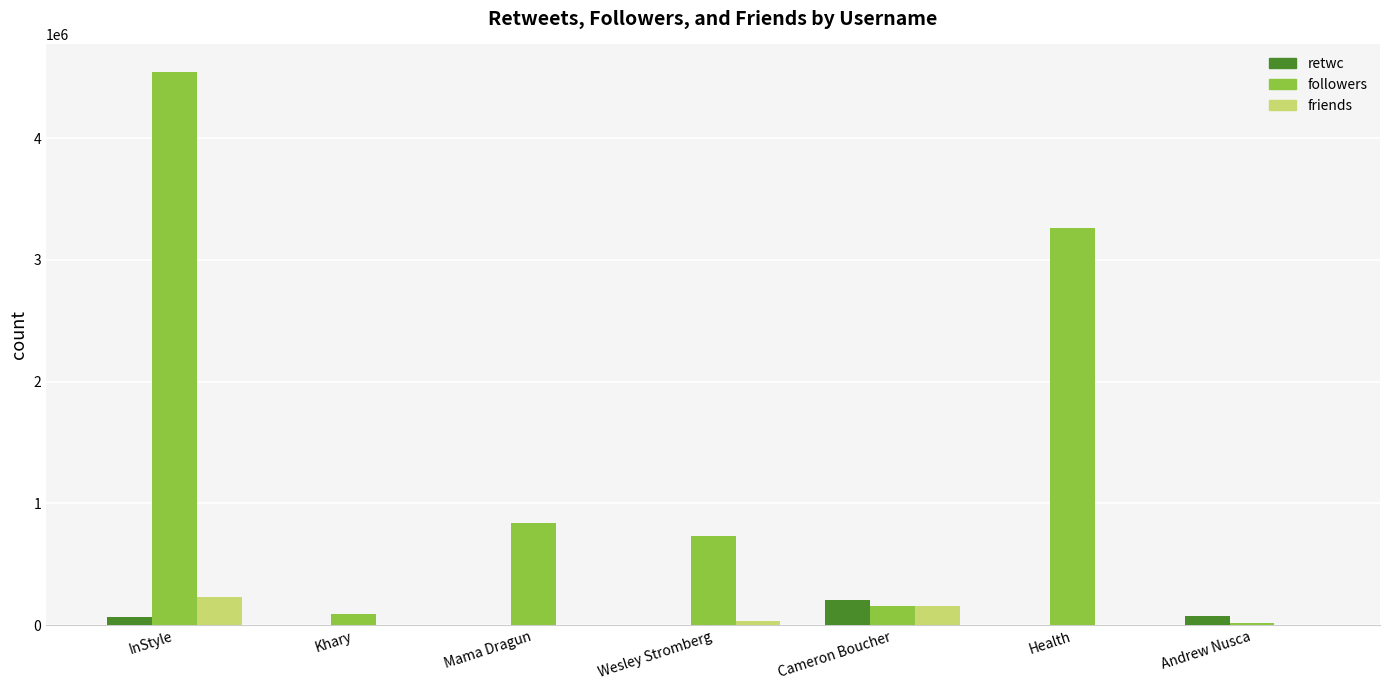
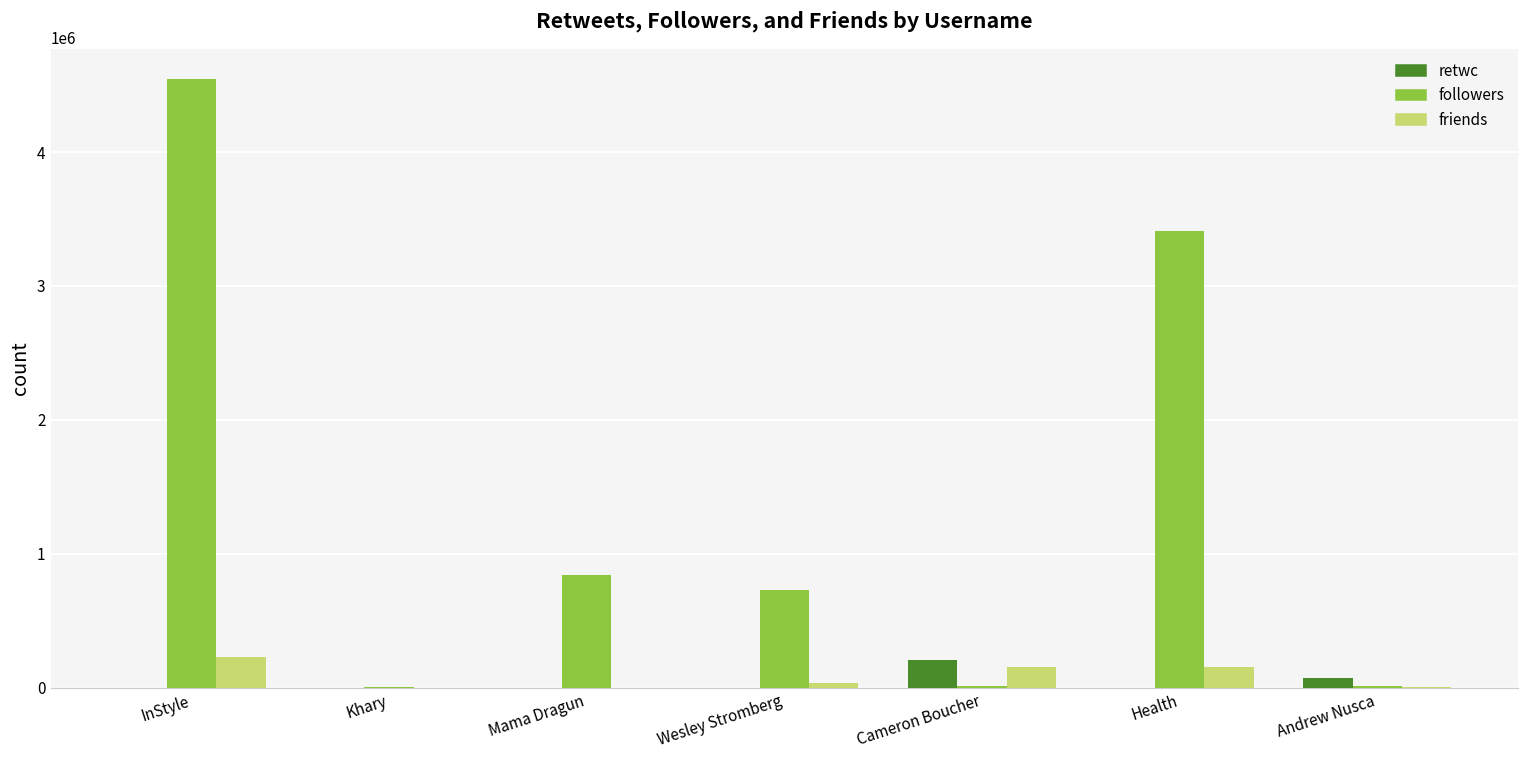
  {
    "retwc": {
-     "InStyle": 70000,
+     "InStyle": 0,
      "Cameron Boucher": 210000,
      "Andrew Nusca": 80000
    },
    "followers": {
      "InStyle": 4540000,
-     "Khary": 90000,
+     "Khary": 10000,
      "Mama Dragun": 840000,
      "Wesley Stromberg": 730000,
-     "Cameron Boucher": 150000,
-     "Health": 3260000
+     "Cameron Boucher": 10000,
+     "Health": 3410000
    },
    "friends": {
      "InStyle": 230000,
      "Wesley Stromberg": 30000,
      "Cameron Boucher": 160000,
-     "Health": 0
+     "Health": 150000
    }
  }
